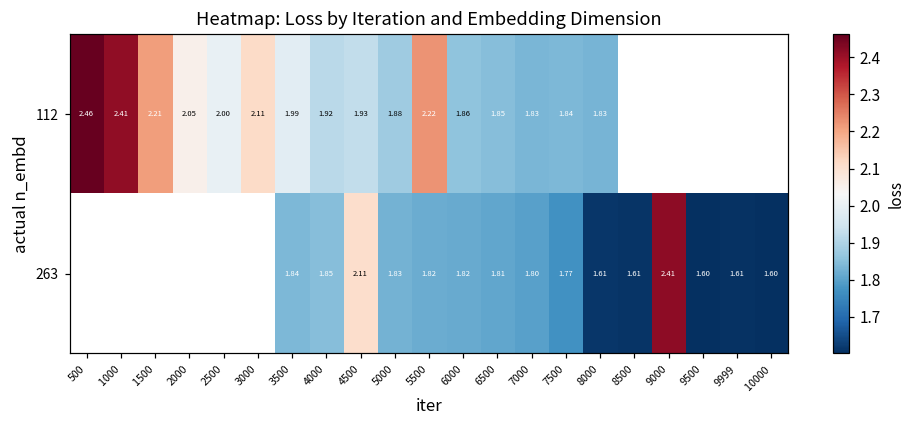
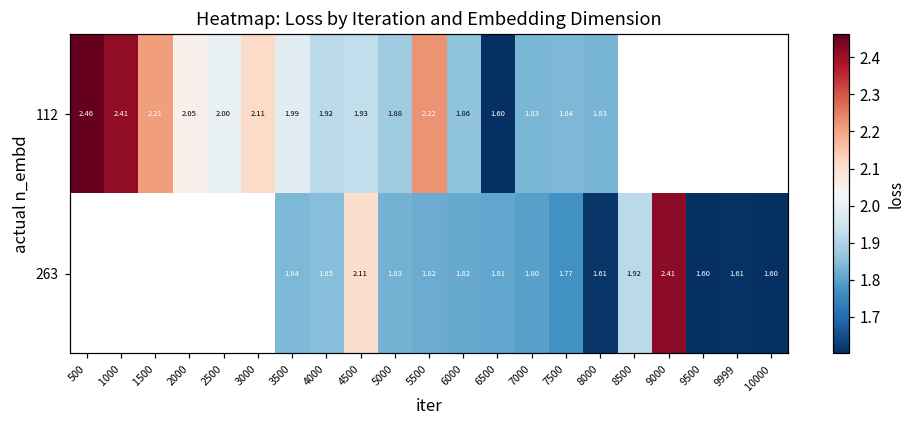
  {
    "112": {
      "500": 2.46,
      "1000": 2.41,
      "1500": 2.21,
      "2000": 2.05,
      "2500": 2.00,
      "3000": 2.11,
      "3500": 1.99,
      "4000": 1.92,
      "4500": 1.93,
      "5000": 1.88,
      "5500": 2.22,
      "6000": 1.86,
-     "6500": 1.85,
+     "6500": 1.60,
      "7000": 1.83,
      "7500": 1.84,
      "8000": 1.83
    },
    "263": {
      "3500": 1.84,
      "4000": 1.85,
      "4500": 2.11,
      "5000": 1.83,
      "5500": 1.82,
      "6000": 1.82,
      "6500": 1.81,
      "7000": 1.80,
      "7500": 1.77,
      "8000": 1.61,
-     "8500": 1.61,
+     "8500": 1.92,
      "9000": 2.41,
      "9500": 1.60,
      "9999": 1.61,
      "10000": 1.60
    }
  }
